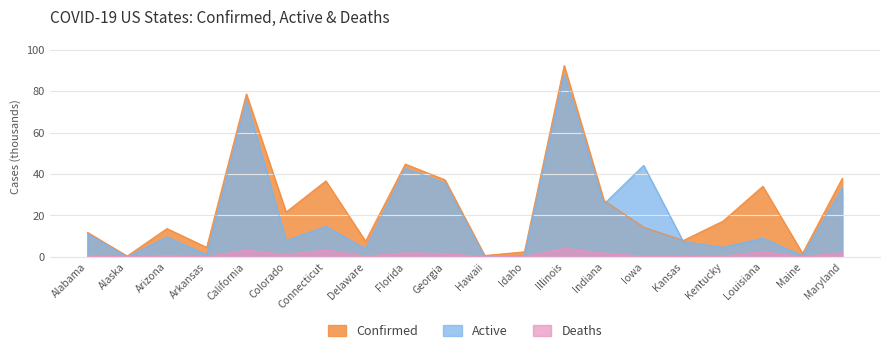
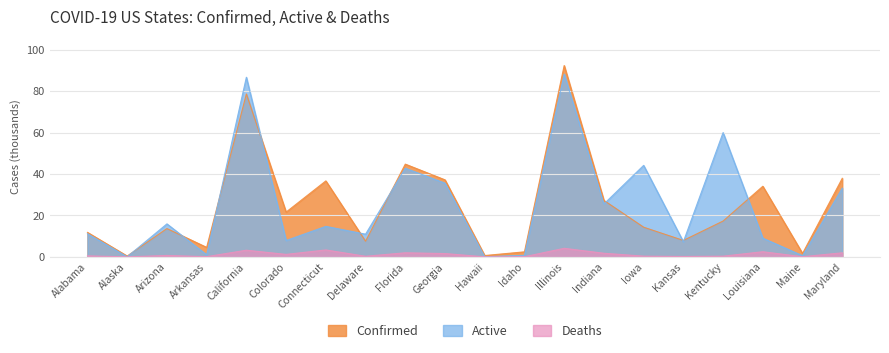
  {
    "Confirmed": {
      "Arizona": 14,
      "Arkansas": 5,
      "California": 79,
      "Colorado": 22,
      "Connecticut": 37,
      "Delaware": 8,
      "Florida": 45,
      "Georgia": 37,
      "Idaho": 2,
      "Illinois": 92,
      "Indiana": 27,
      "Iowa": 14,
      "Kentucky": 17,
      "Louisiana": 34,
      "Maryland": 38
    },
    "Active": {
-     "Arizona": 10,
-     "California": 76,
+     "Arizona": 16,
+     "California": 87,
      "Colorado": 8,
      "Connecticut": 15,
-     "Delaware": 4,
+     "Delaware": 11,
      "Florida": 43,
      "Georgia": 36,
      "Illinois": 88,
      "Indiana": 26,
      "Iowa": 44,
-     "Kentucky": 5,
+     "Kentucky": 60,
      "Louisiana": 9,
      "Maryland": 33
    },
    "Deaths": {
      "Alabama": 0,
      "Arizona": 1,
      "California": 3,
      "Colorado": 1,
      "Connecticut": 3,
      "Delaware": 0,
      "Florida": 2,
      "Georgia": 2,
      "Illinois": 4,
      "Indiana": 2,
      "Iowa": 0,
      "Kansas": 0,
      "Kentucky": 0,
      "Louisiana": 2,
      "Maryland": 2
    }
  }
